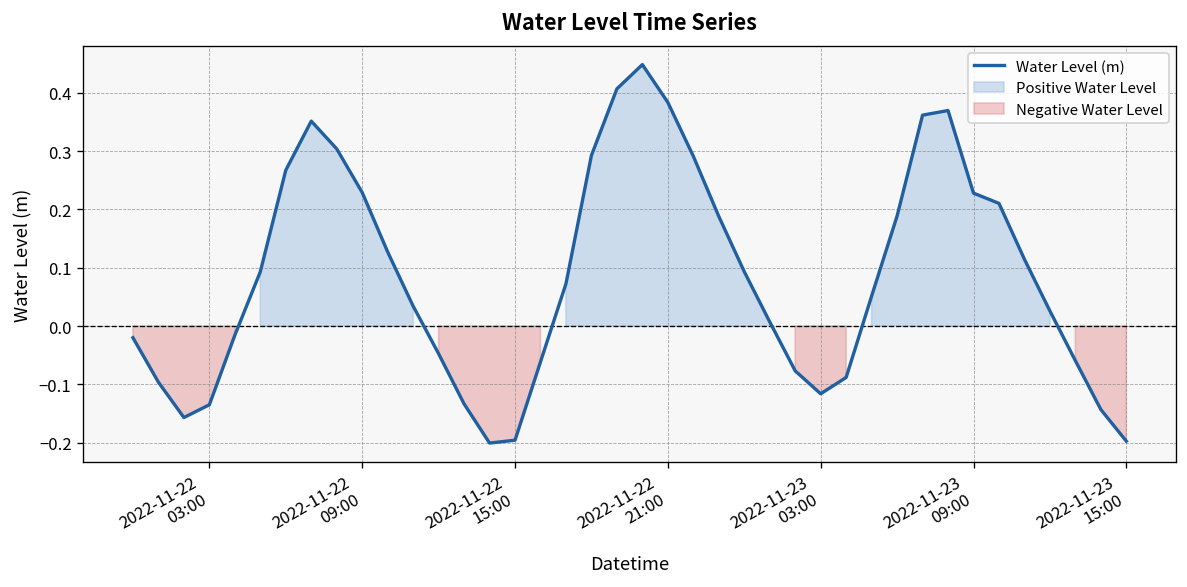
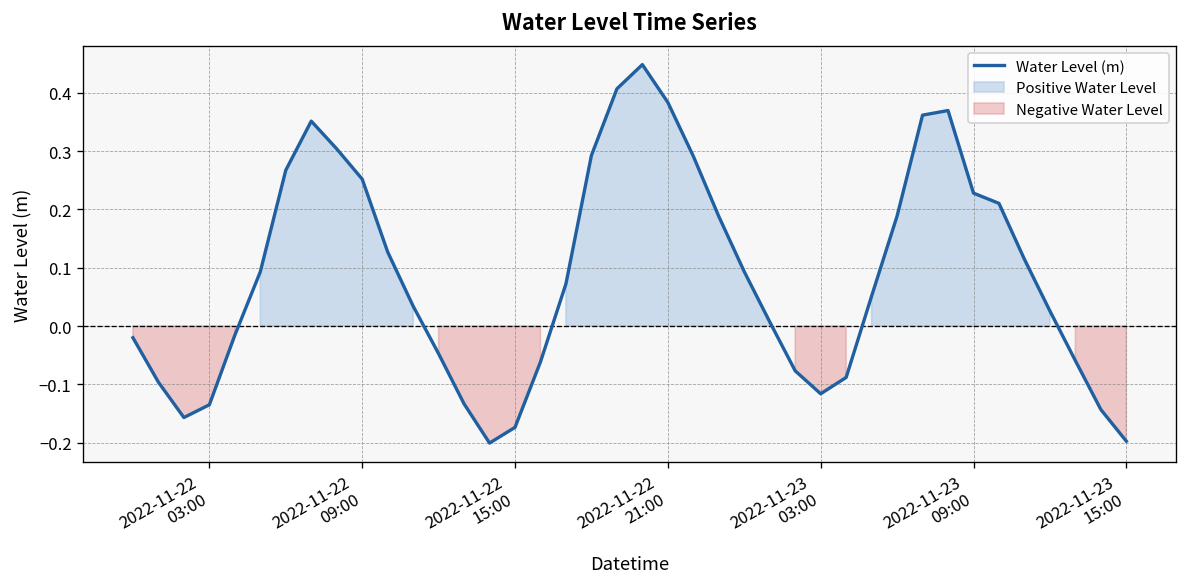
  {
    "2022-11-22 03:00": -0.14,
-   "2022-11-22 09:00": 0.23,
-   "2022-11-22 15:00": -0.20,
+   "2022-11-22 09:00": 0.25,
+   "2022-11-22 15:00": -0.17,
    "2022-11-22 21:00": 0.38,
    "2022-11-23 03:00": -0.12,
    "2022-11-23 09:00": 0.23,
    "2022-11-23 15:00": -0.20
  }
